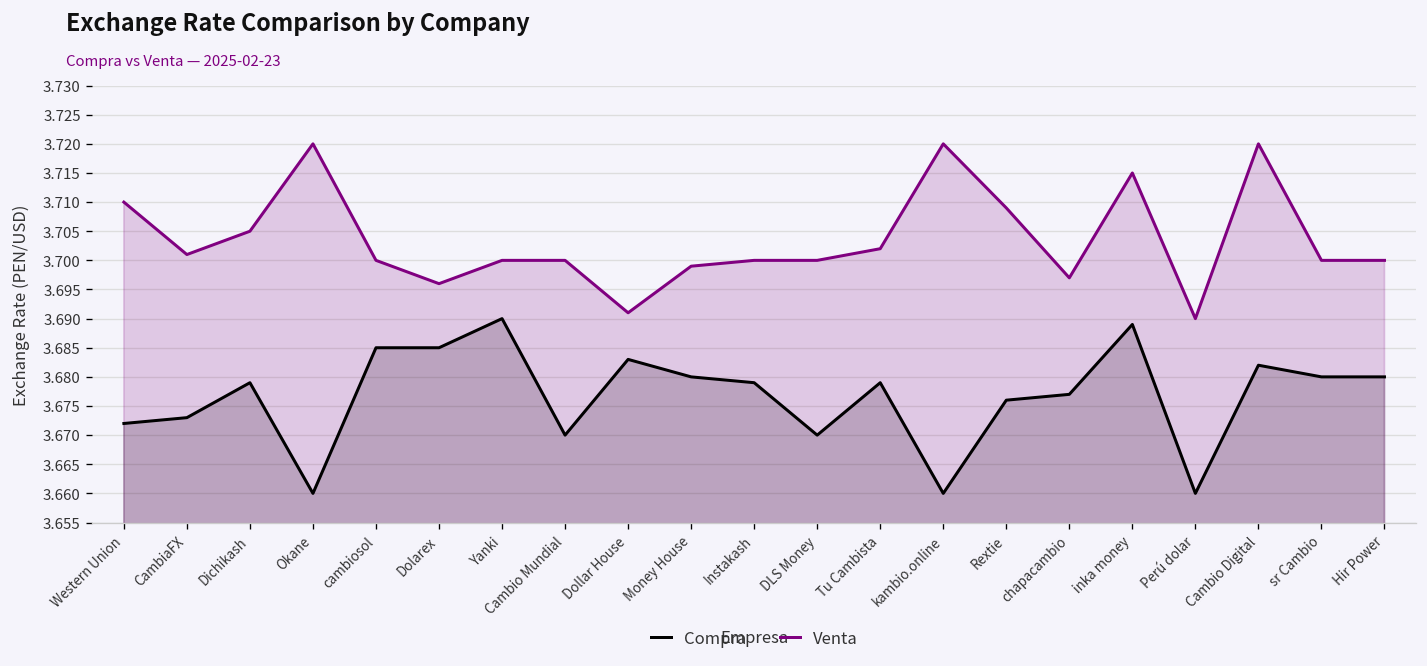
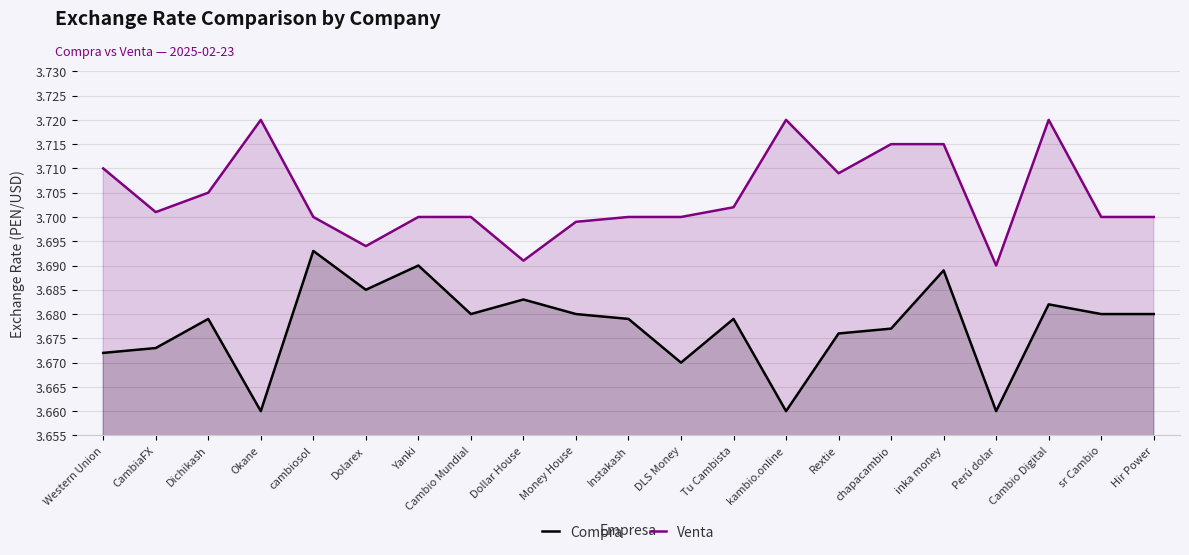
  {
    "Compra": {
      "Western Union": 3.672,
      "CambiaFX": 3.673,
      "Dichikash": 3.679,
      "Okane": 3.660,
-     "cambiosol": 3.685,
+     "cambiosol": 3.693,
      "Dolarex": 3.685,
      "Yanki": 3.690,
-     "Cambio Mundial": 3.67,
+     "Cambio Mundial": 3.68,
      "Dollar House": 3.683,
      "Money House": 3.680,
      "Instakash": 3.679,
      "DLS Money": 3.670,
      "Tu Cambista": 3.679,
      "kambio.online": 3.660,
      "Rextie": 3.676,
      "chapacambio": 3.677,
      "inka money": 3.689,
      "Perú dolar": 3.660,
      "Cambio Digital": 3.682,
      "sr Cambio": 3.680,
      "Hir Power": 3.680
    },
    "Venta": {
      "Western Union": 3.710,
      "CambiaFX": 3.701,
      "Dichikash": 3.705,
      "Okane": 3.720,
      "cambiosol": 3.700,
-     "Dolarex": 3.696,
+     "Dolarex": 3.694,
      "Yanki": 3.700,
      "Cambio Mundial": 3.700,
      "Dollar House": 3.691,
      "Money House": 3.699,
      "Instakash": 3.700,
      "DLS Money": 3.700,
      "Tu Cambista": 3.702,
      "kambio.online": 3.720,
      "Rextie": 3.709,
-     "chapacambio": 3.697,
+     "chapacambio": 3.715,
      "inka money": 3.715,
      "Perú dolar": 3.690,
      "Cambio Digital": 3.720,
      "sr Cambio": 3.700,
      "Hir Power": 3.700
    }
  }
